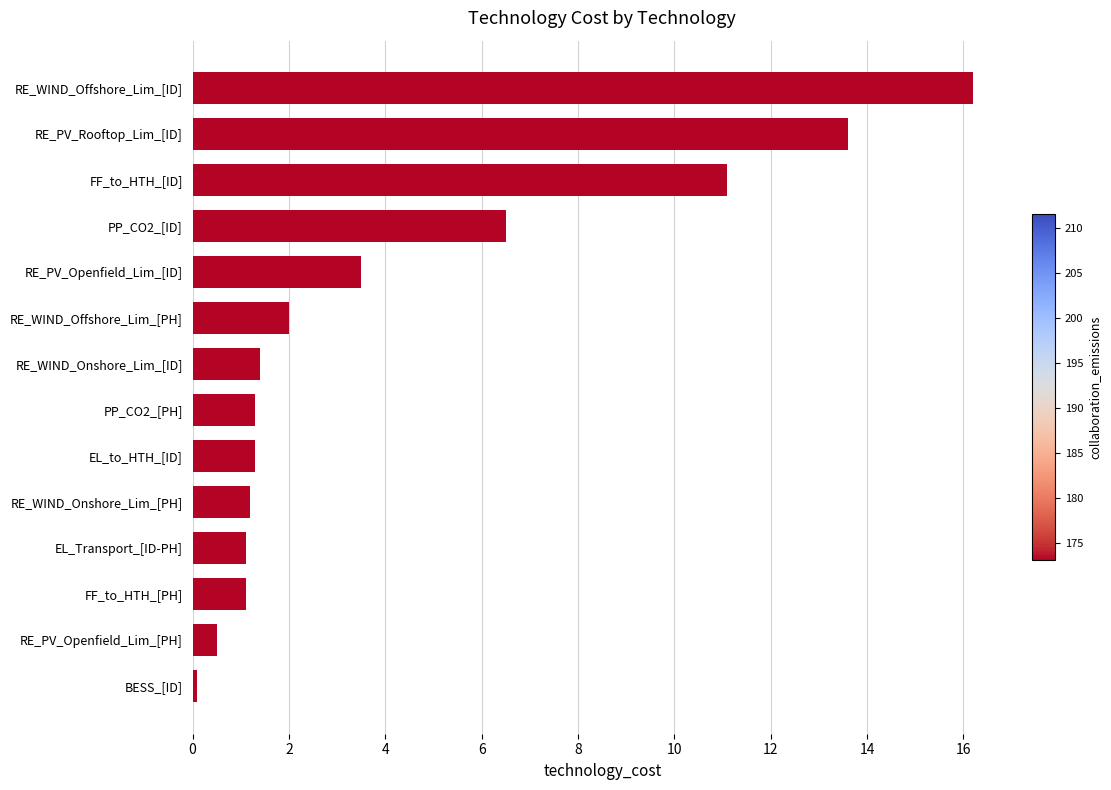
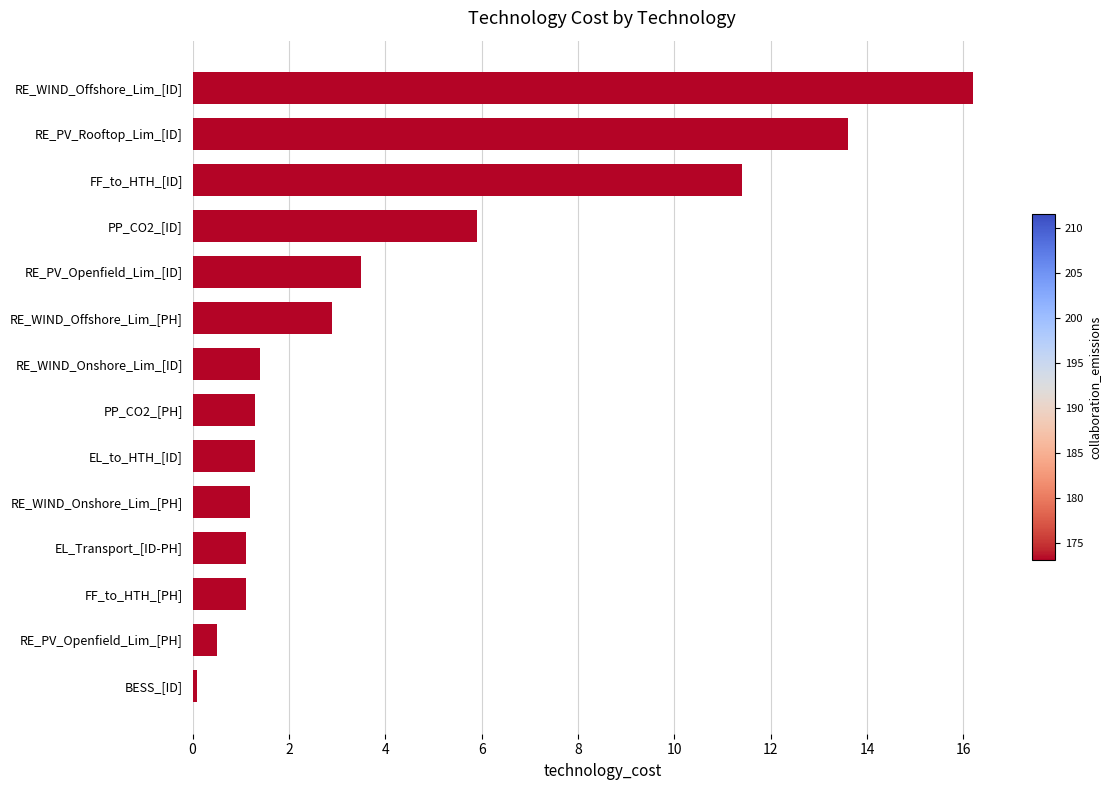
  {
    "RE_WIND_Offshore_Lim_[ID]": 16.2,
    "RE_PV_Rooftop_Lim_[ID]": 13.6,
-   "FF_to_HTH_[ID]": 11.1,
-   "PP_CO2_[ID]": 6.5,
+   "FF_to_HTH_[ID]": 11.4,
+   "PP_CO2_[ID]": 5.9,
    "RE_PV_Openfield_Lim_[ID]": 3.5,
-   "RE_WIND_Offshore_Lim_[PH]": 2.0,
+   "RE_WIND_Offshore_Lim_[PH]": 2.9,
    "RE_WIND_Onshore_Lim_[ID]": 1.4,
    "PP_CO2_[PH]": 1.3,
    "EL_to_HTH_[ID]": 1.3,
    "RE_WIND_Onshore_Lim_[PH]": 1.2,
    "EL_Transport_[ID-PH]": 1.1,
    "FF_to_HTH_[PH]": 1.1,
    "RE_PV_Openfield_Lim_[PH]": 0.5,
    "BESS_[ID]": 0.1
  }
